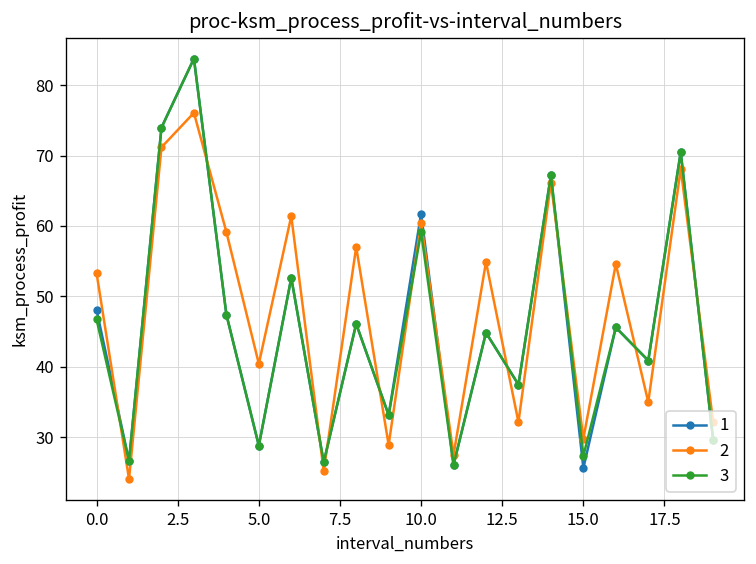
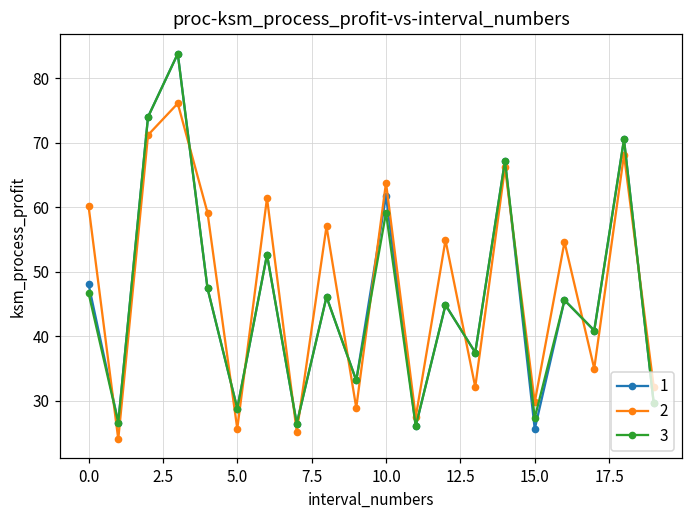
  {
    "1": {
      "0.0": 48,
      "10.0": 62,
      "15.0": 26
    },
    "2": {
-     "0.0": 53,
-     "5.0": 40,
-     "10.0": 60,
+     "0.0": 60,
+     "5.0": 26,
+     "10.0": 64,
      "15.0": 30
    },
    "3": {
      "0.0": 47,
      "10.0": 59,
      "15.0": 27
    }
  }
